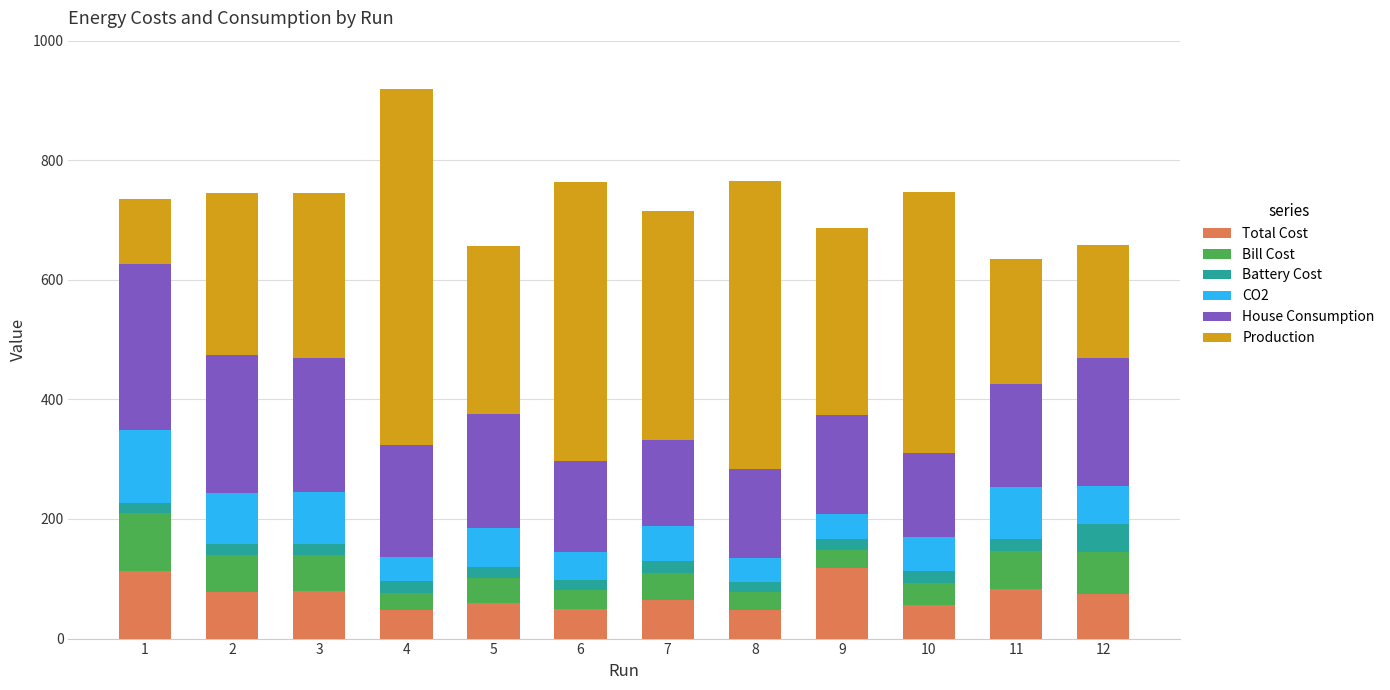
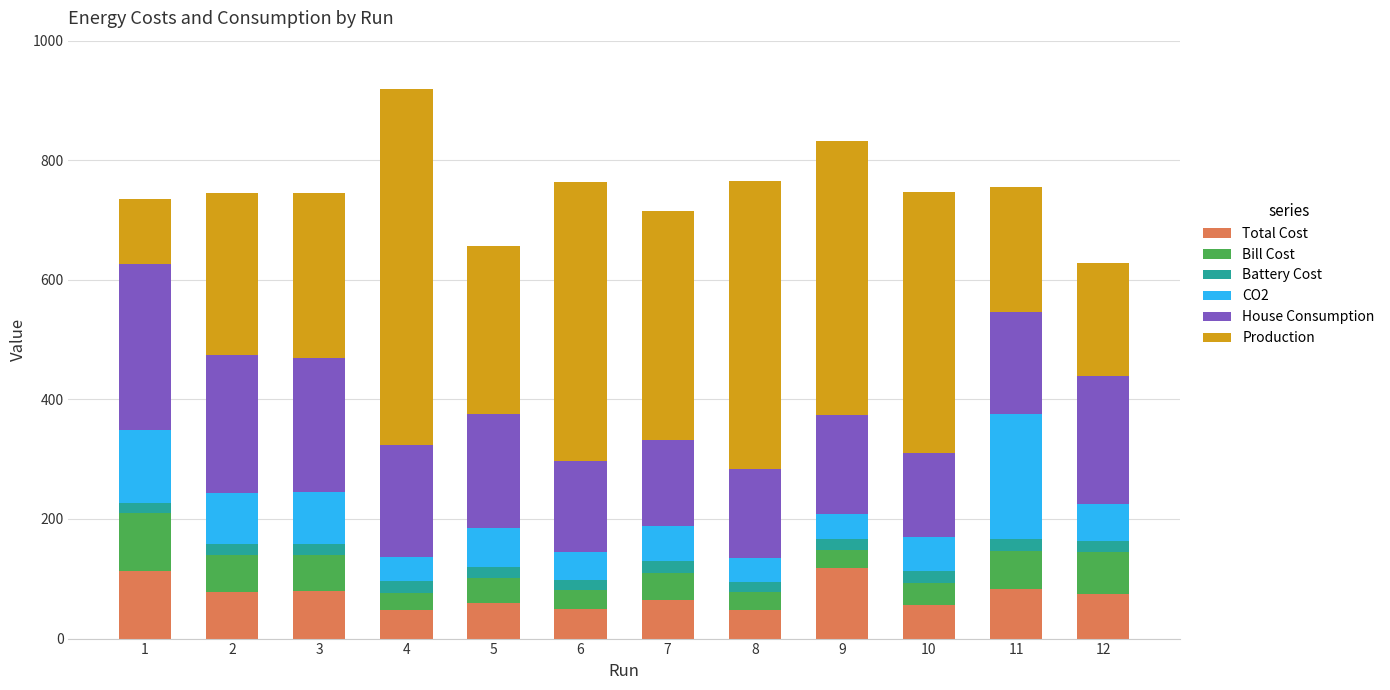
  {
    "Total Cost": {
      "1": 110,
      "2": 80,
      "3": 80,
      "4": 50,
      "5": 60,
      "6": 50,
      "7": 60,
      "8": 50,
      "9": 120,
      "10": 60,
      "11": 80,
      "12": 70
    },
    "Bill Cost": {
      "1": 100,
      "2": 60,
      "3": 60,
      "4": 30,
      "5": 40,
      "6": 30,
      "7": 40,
      "8": 30,
      "9": 30,
      "10": 40,
      "11": 60,
      "12": 70
    },
    "Battery Cost": {
      "1": 20,
      "2": 20,
      "3": 20,
      "4": 20,
      "5": 20,
      "6": 20,
      "7": 20,
      "8": 20,
      "9": 20,
      "10": 20,
      "11": 20,
-     "12": 50
+     "12": 20
    },
    "CO2": {
      "1": 120,
      "2": 90,
      "3": 90,
      "4": 40,
      "5": 70,
      "6": 50,
      "7": 60,
      "8": 40,
      "9": 40,
      "10": 60,
-     "11": 90,
+     "11": 210,
      "12": 60
    },
    "House Consumption": {
      "1": 280,
      "2": 230,
      "3": 220,
      "4": 190,
      "5": 190,
      "6": 150,
      "7": 140,
      "8": 150,
      "9": 160,
      "10": 140,
      "11": 170,
      "12": 210
    },
    "Production": {
      "1": 110,
      "2": 270,
      "3": 270,
      "4": 590,
      "5": 280,
      "6": 470,
      "7": 380,
      "8": 480,
-     "9": 310,
+     "9": 460,
      "10": 440,
      "11": 210,
      "12": 190
    }
  }
